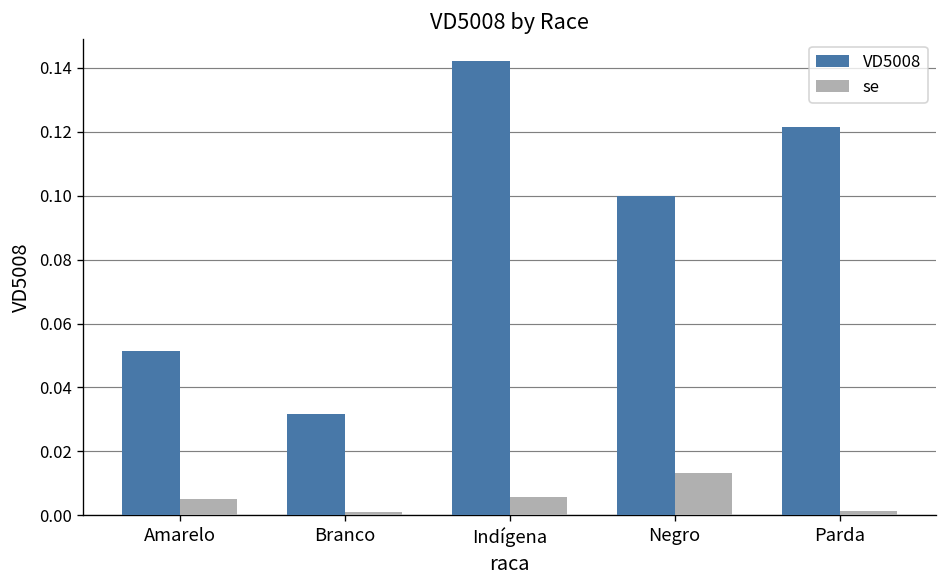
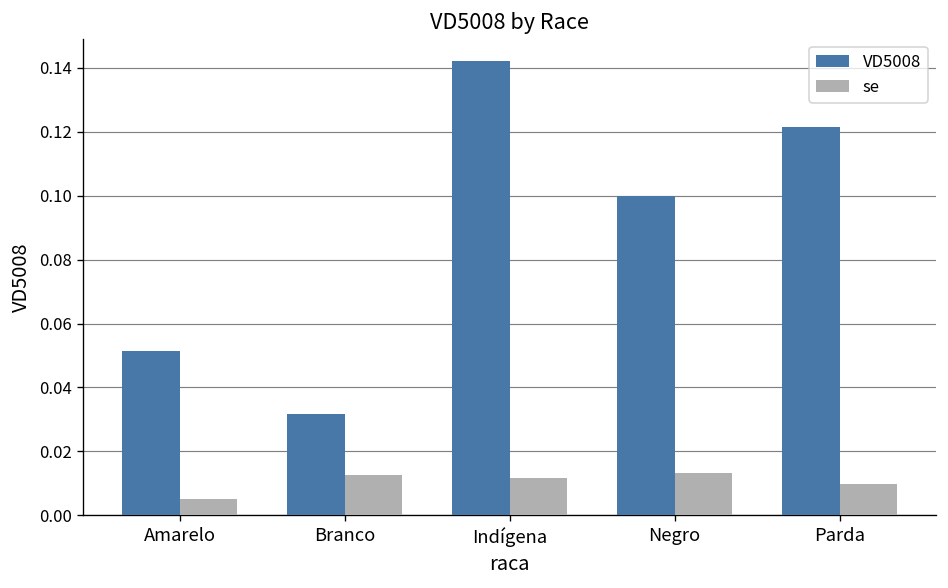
  {
    "VD5008": {
      "Amarelo": 0.051,
      "Branco": 0.032,
      "Indígena": 0.142,
      "Negro": 0.100,
      "Parda": 0.121
    },
    "se": {
      "Amarelo": 0.005,
-     "Branco": 0.001,
-     "Indígena": 0.006,
+     "Branco": 0.013,
+     "Indígena": 0.012,
      "Negro": 0.013,
-     "Parda": 0.001
+     "Parda": 0.010
    }
  }
